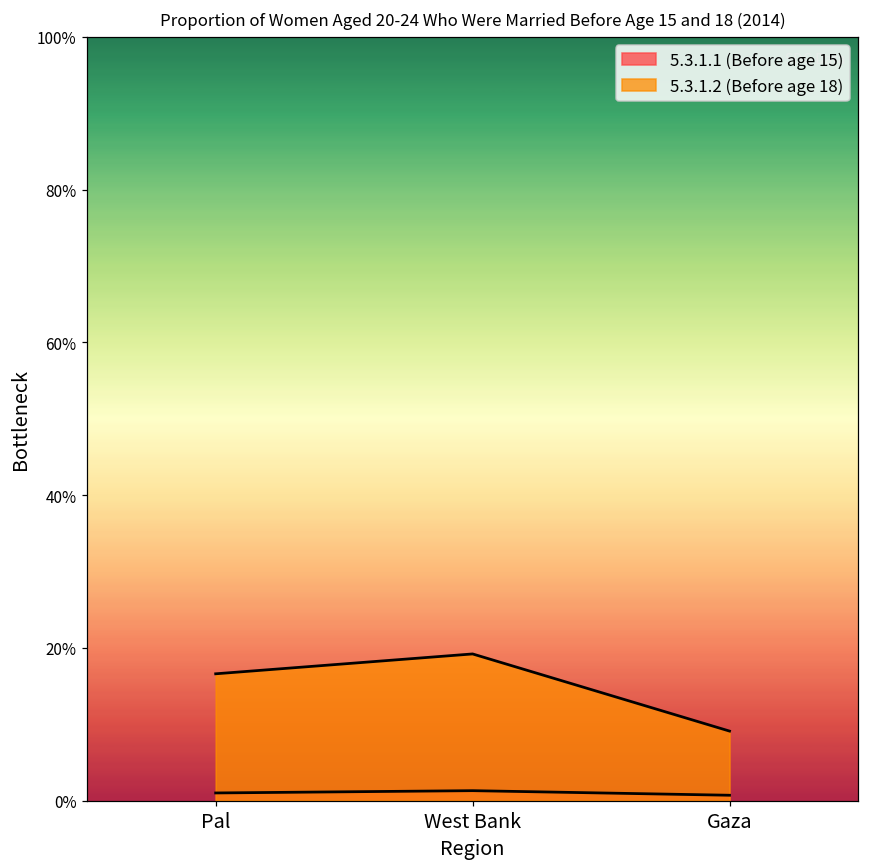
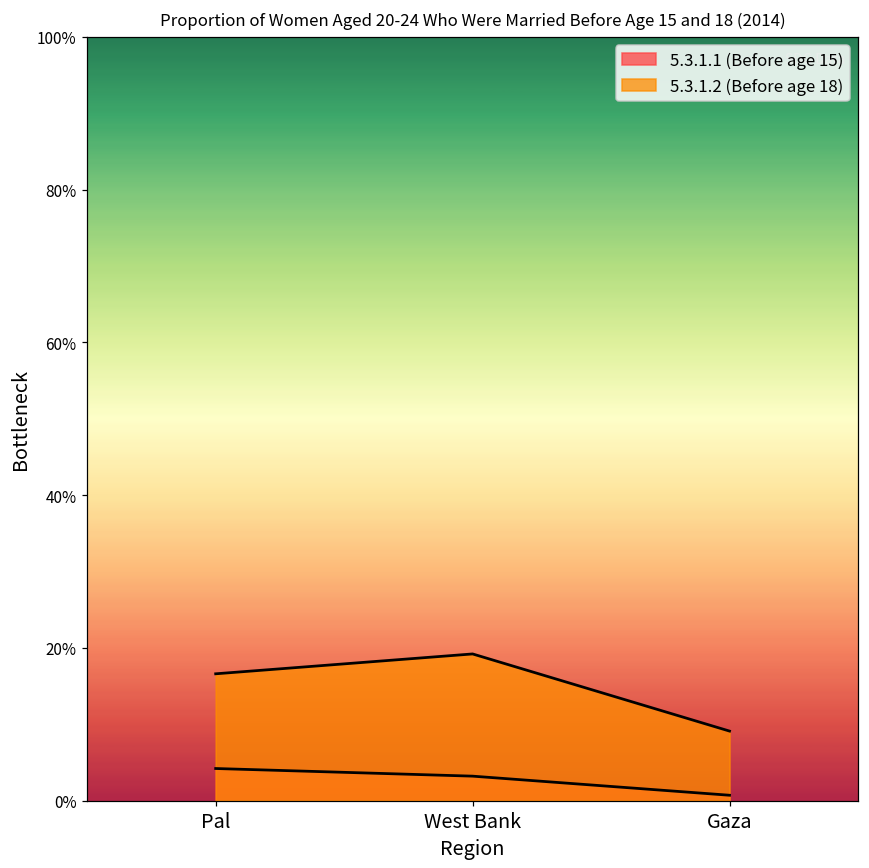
  {
    "5.3.1.1 (Before age 15)": {
-     "Pal": "1%",
-     "West Bank": "1%",
+     "Pal": "4%",
+     "West Bank": "3%",
      "Gaza": "1%"
    },
    "5.3.1.2 (Before age 18)": {
      "Pal": "17%",
      "West Bank": "19%",
      "Gaza": "9%"
    }
  }
